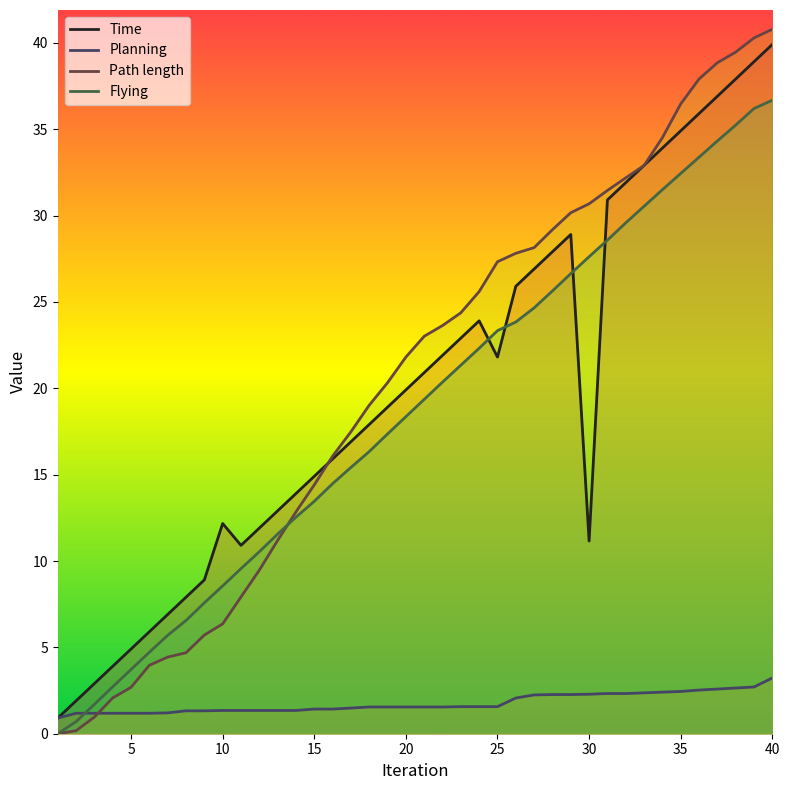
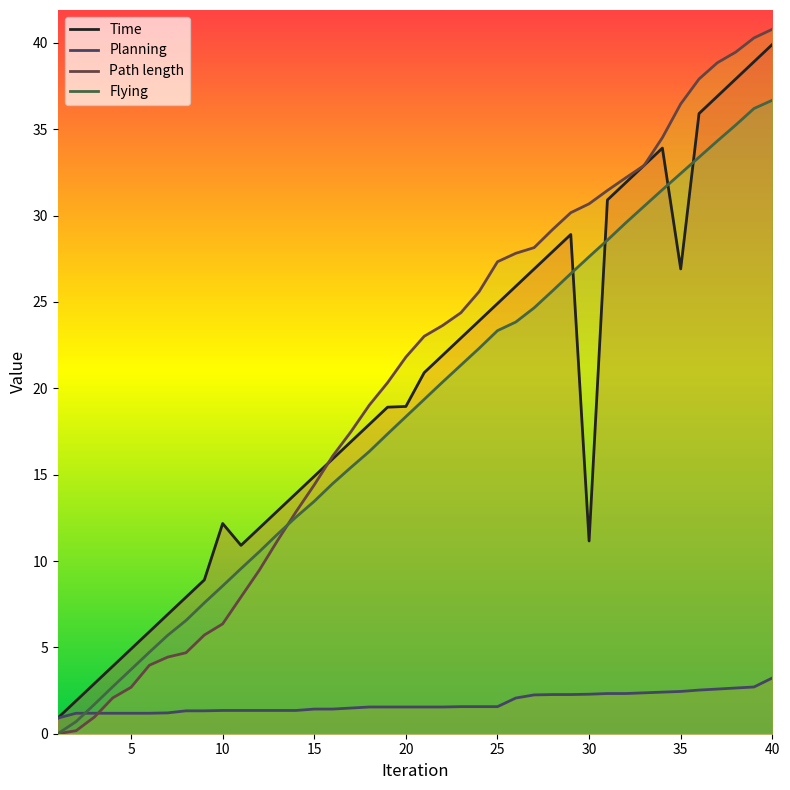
  {
    "Time": {
      "5": 4.9,
      "10": 12.2,
      "15": 14.9,
-     "20": 19.9,
-     "25": 21.8,
+     "20": 18.9,
+     "25": 24.9,
      "30": 11.2,
-     "35": 34.9,
+     "35": 26.9,
      "40": 39.9
    }
  }
